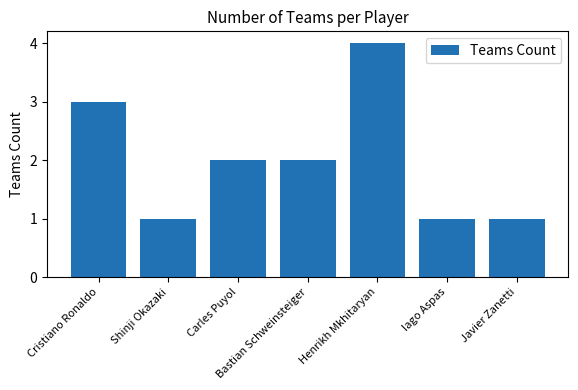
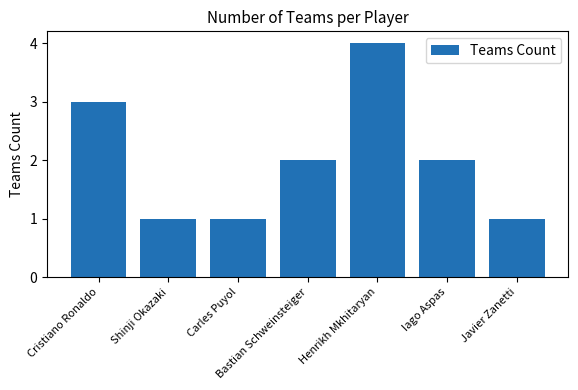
  {
    "Cristiano Ronaldo": 3,
    "Shinji Okazaki": 1,
-   "Carles Puyol": 2,
+   "Carles Puyol": 1,
    "Bastian Schweinsteiger": 2,
    "Henrikh Mkhitaryan": 4,
-   "Iago Aspas": 1,
+   "Iago Aspas": 2,
    "Javier Zanetti": 1
  }
